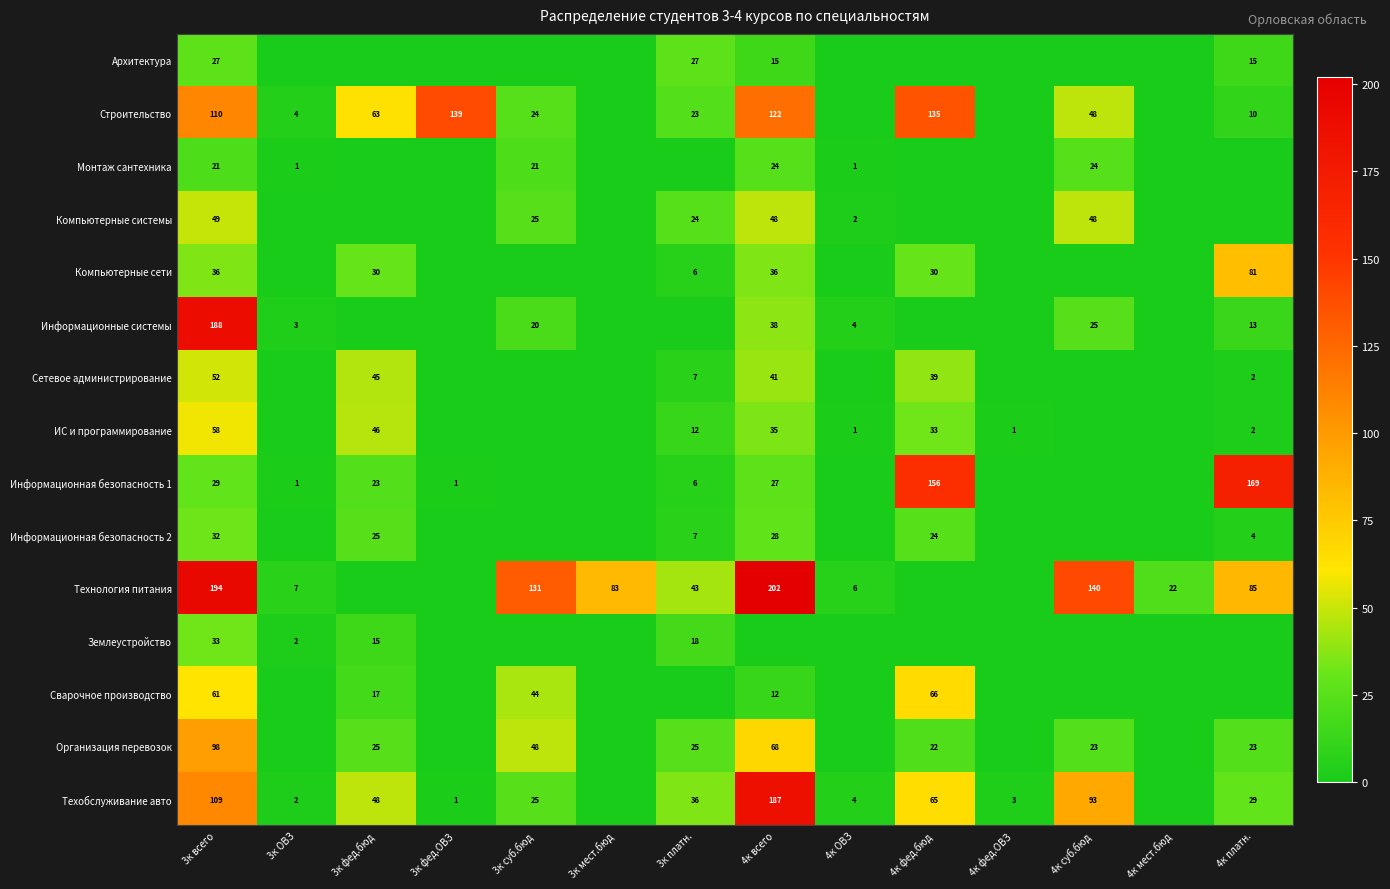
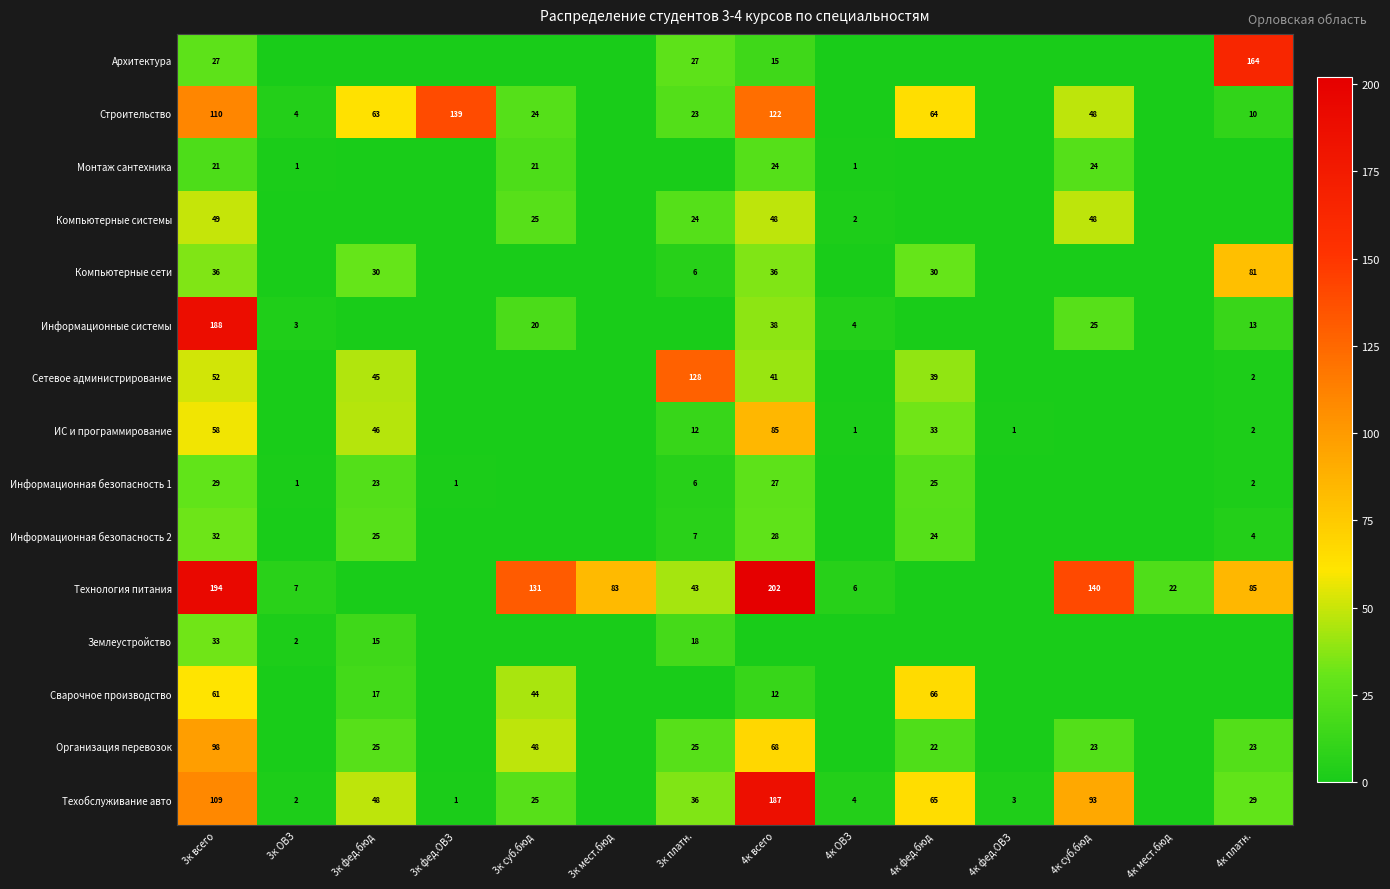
  {
    "Архитектура": {
      "3к всего": 27,
      "3к платн.": 27,
      "4к всего": 15,
-     "4к платн.": 15
+     "4к платн.": 164
    },
    "Строительство": {
      "3к всего": 110,
      "3к ОВЗ": 4,
      "3к фед.бюд": 63,
      "3к фед.ОВЗ": 139,
      "3к суб.бюд": 24,
      "3к платн.": 23,
      "4к всего": 122,
-     "4к фед.бюд": 135,
+     "4к фед.бюд": 64,
      "4к суб.бюд": 48,
      "4к платн.": 10
    },
    "Монтаж сантехника": {
      "3к всего": 21,
      "3к ОВЗ": 1,
      "3к суб.бюд": 21,
      "4к всего": 24,
      "4к ОВЗ": 1,
      "4к суб.бюд": 24
    },
    "Компьютерные системы": {
      "3к всего": 49,
      "3к суб.бюд": 25,
      "3к платн.": 24,
      "4к всего": 48,
      "4к ОВЗ": 2,
      "4к суб.бюд": 48
    },
    "Компьютерные сети": {
      "3к всего": 36,
      "3к фед.бюд": 30,
      "3к платн.": 6,
      "4к всего": 36,
      "4к фед.бюд": 30,
      "4к платн.": 81
    },
    "Информационные системы": {
      "3к всего": 188,
      "3к ОВЗ": 3,
      "3к суб.бюд": 20,
      "4к всего": 38,
      "4к ОВЗ": 4,
      "4к суб.бюд": 25,
      "4к платн.": 13
    },
    "Сетевое администрирование": {
      "3к всего": 52,
      "3к фед.бюд": 45,
-     "3к платн.": 7,
+     "3к платн.": 128,
      "4к всего": 41,
      "4к фед.бюд": 39,
      "4к платн.": 2
    },
    "ИС и программирование": {
      "3к всего": 58,
      "3к фед.бюд": 46,
      "3к платн.": 12,
-     "4к всего": 35,
+     "4к всего": 85,
      "4к ОВЗ": 1,
      "4к фед.бюд": 33,
      "4к фед.ОВЗ": 1,
      "4к платн.": 2
    },
    "Информационная безопасность 1": {
      "3к всего": 29,
      "3к ОВЗ": 1,
      "3к фед.бюд": 23,
      "3к фед.ОВЗ": 1,
      "3к платн.": 6,
      "4к всего": 27,
-     "4к фед.бюд": 156,
-     "4к платн.": 169
+     "4к фед.бюд": 25,
+     "4к платн.": 2
    },
    "Информационная безопасность 2": {
      "3к всего": 32,
      "3к фед.бюд": 25,
      "3к платн.": 7,
      "4к всего": 28,
      "4к фед.бюд": 24,
      "4к платн.": 4
    },
    "Технология питания": {
      "3к всего": 194,
      "3к ОВЗ": 7,
      "3к суб.бюд": 131,
      "3к мест.бюд": 83,
      "3к платн.": 43,
      "4к всего": 202,
      "4к ОВЗ": 6,
      "4к суб.бюд": 140,
      "4к мест.бюд": 22,
      "4к платн.": 85
    },
    "Землеустройство": {
      "3к всего": 33,
      "3к ОВЗ": 2,
      "3к фед.бюд": 15,
      "3к платн.": 18
    },
    "Сварочное производство": {
      "3к всего": 61,
      "3к фед.бюд": 17,
      "3к суб.бюд": 44,
      "4к всего": 12,
      "4к фед.бюд": 66
    },
    "Организация перевозок": {
      "3к всего": 98,
      "3к фед.бюд": 25,
      "3к суб.бюд": 48,
      "3к платн.": 25,
      "4к всего": 68,
      "4к фед.бюд": 22,
      "4к суб.бюд": 23,
      "4к платн.": 23
    },
    "Техобслуживание авто": {
      "3к всего": 109,
      "3к ОВЗ": 2,
      "3к фед.бюд": 48,
      "3к фед.ОВЗ": 1,
      "3к суб.бюд": 25,
      "3к платн.": 36,
      "4к всего": 187,
      "4к ОВЗ": 4,
      "4к фед.бюд": 65,
      "4к фед.ОВЗ": 3,
      "4к суб.бюд": 93,
      "4к платн.": 29
    }
  }
